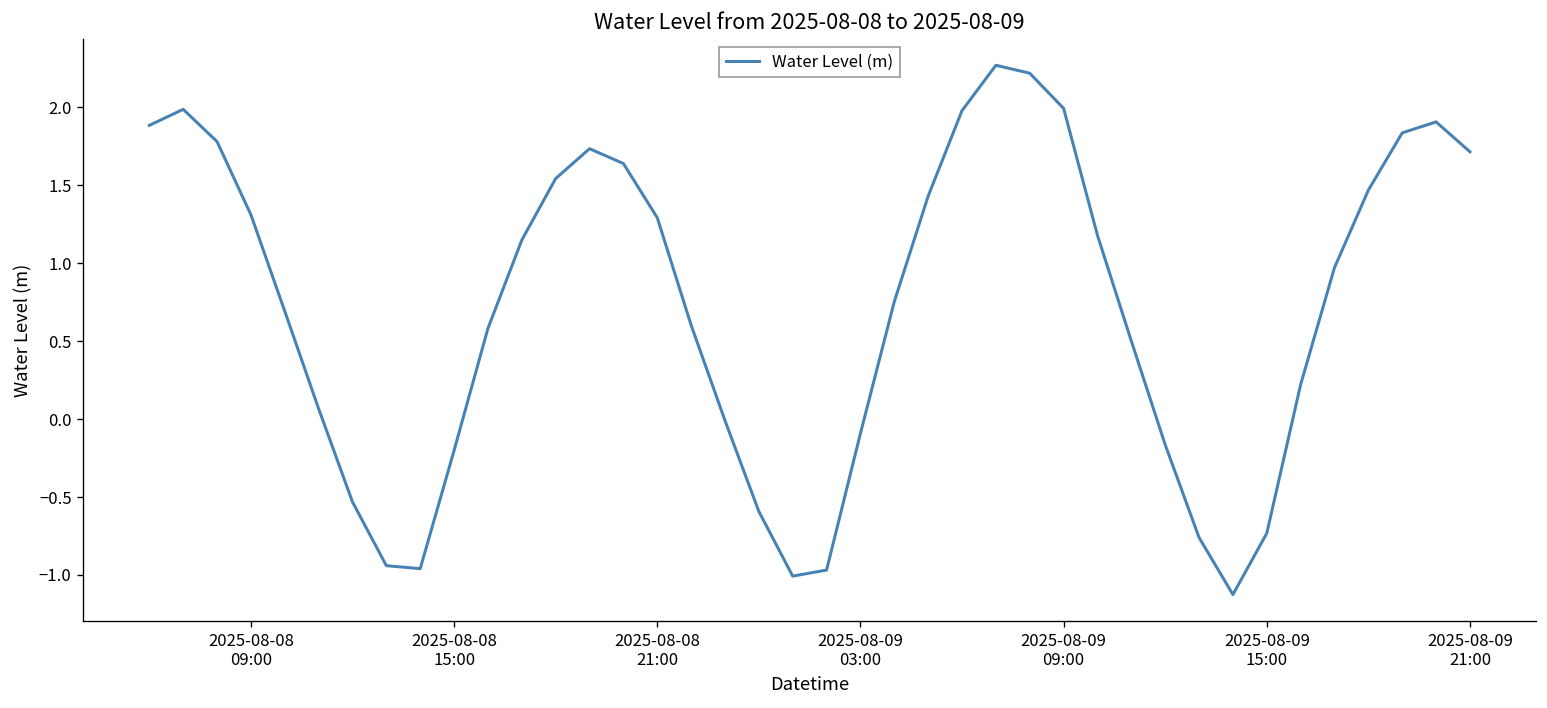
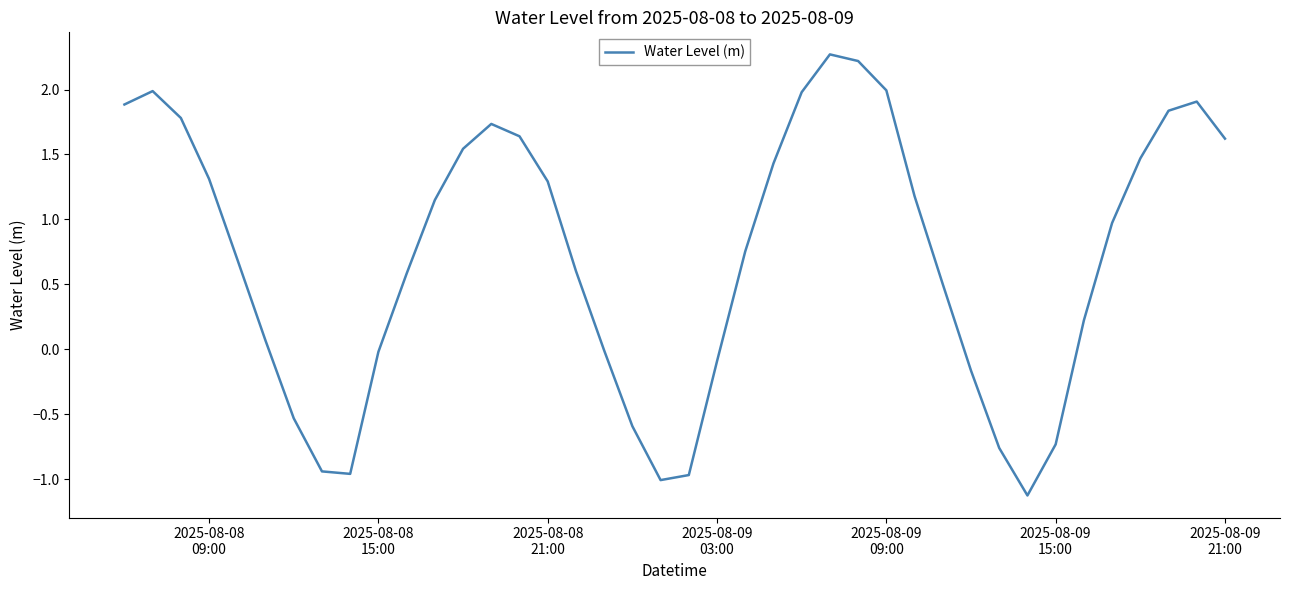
  {
    "2025-08-08 09:00": 1.31,
-   "2025-08-08 15:00": -0.20,
+   "2025-08-08 15:00": -0.02,
    "2025-08-08 21:00": 1.29,
    "2025-08-09 03:00": -0.09,
    "2025-08-09 09:00": 1.99,
    "2025-08-09 15:00": -0.73,
-   "2025-08-09 21:00": 1.72
+   "2025-08-09 21:00": 1.62
  }
